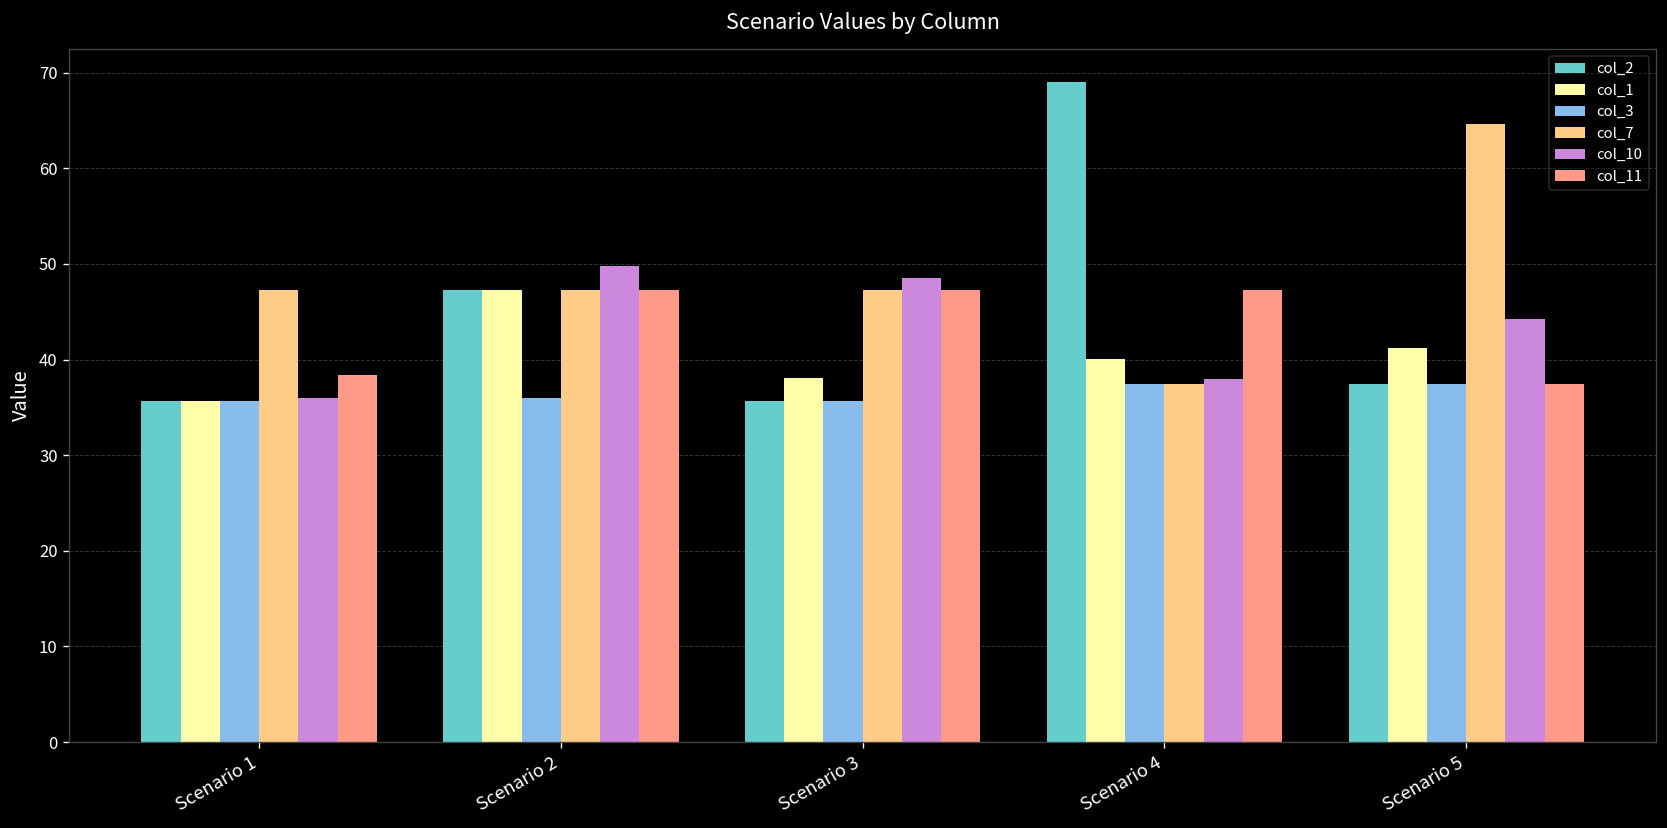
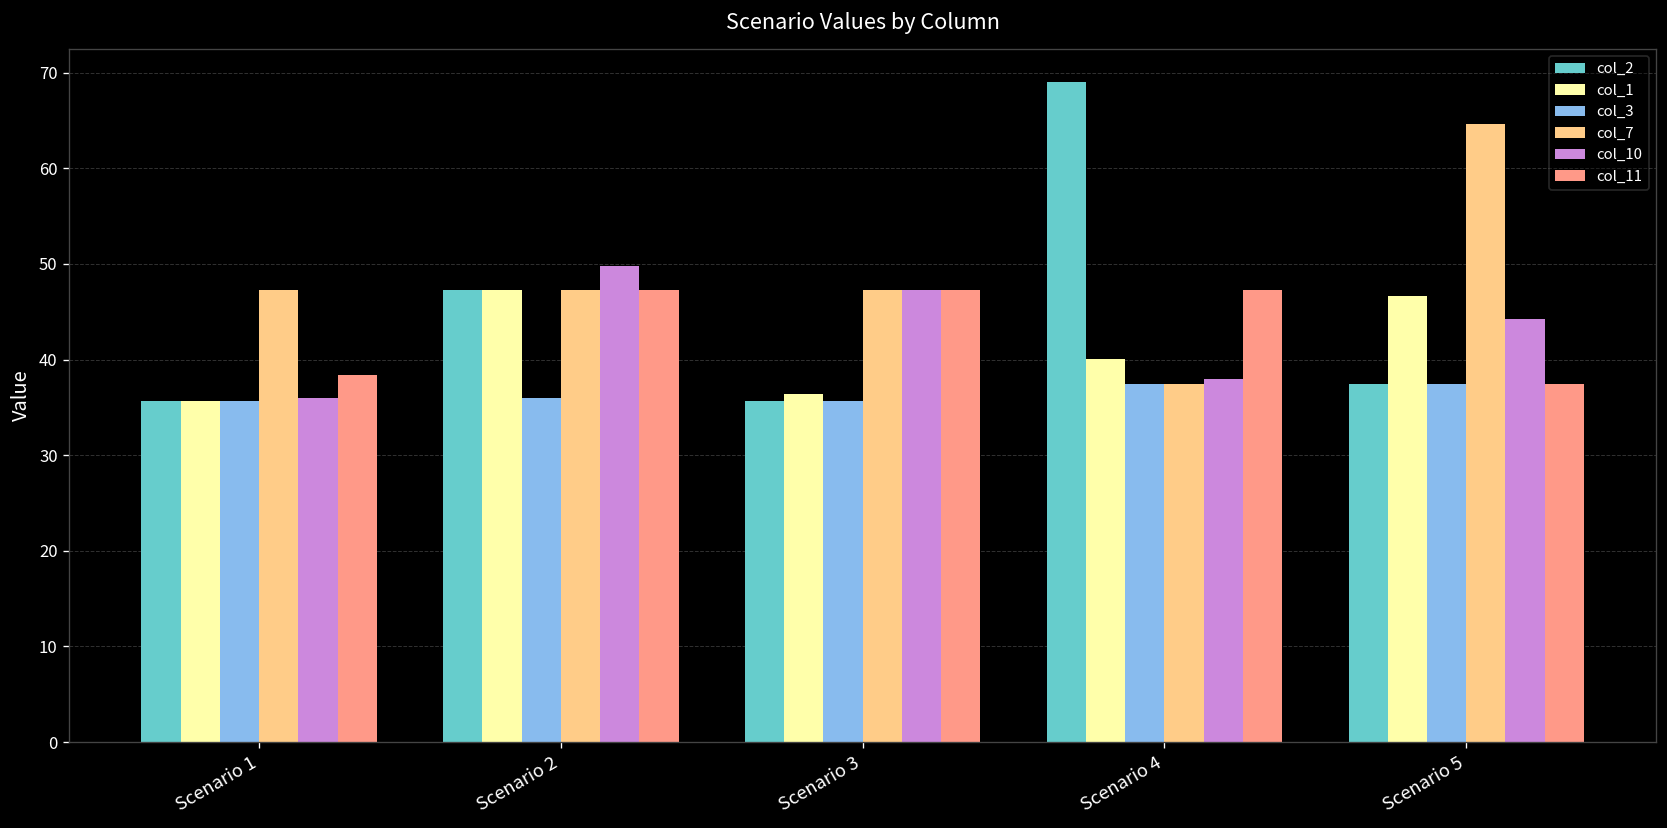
  {
    "col_1": {
      "Scenario 1": 36,
      "Scenario 2": 47,
-     "Scenario 3": 38,
+     "Scenario 3": 36,
      "Scenario 4": 40,
-     "Scenario 5": 41
+     "Scenario 5": 47
    },
    "col_10": {
      "Scenario 1": 36,
      "Scenario 2": 50,
-     "Scenario 3": 48,
+     "Scenario 3": 47,
      "Scenario 4": 38,
      "Scenario 5": 44
    }
  }
